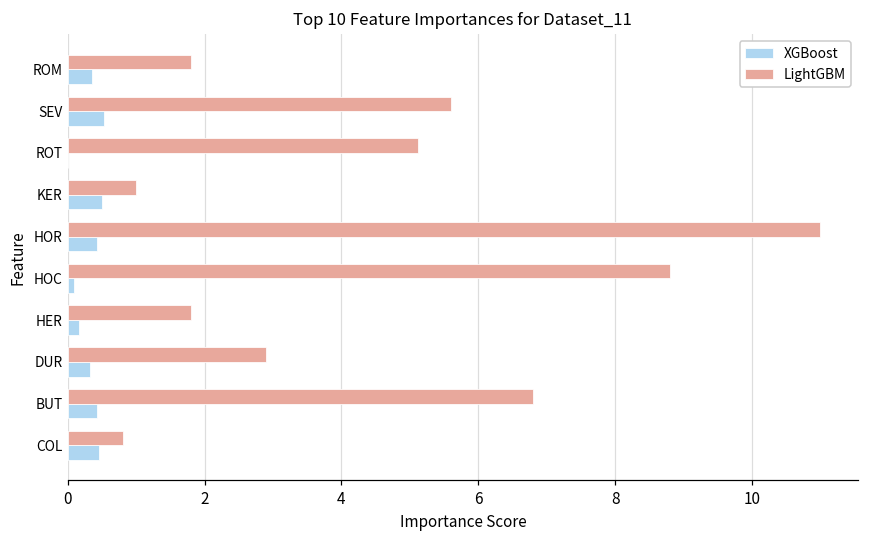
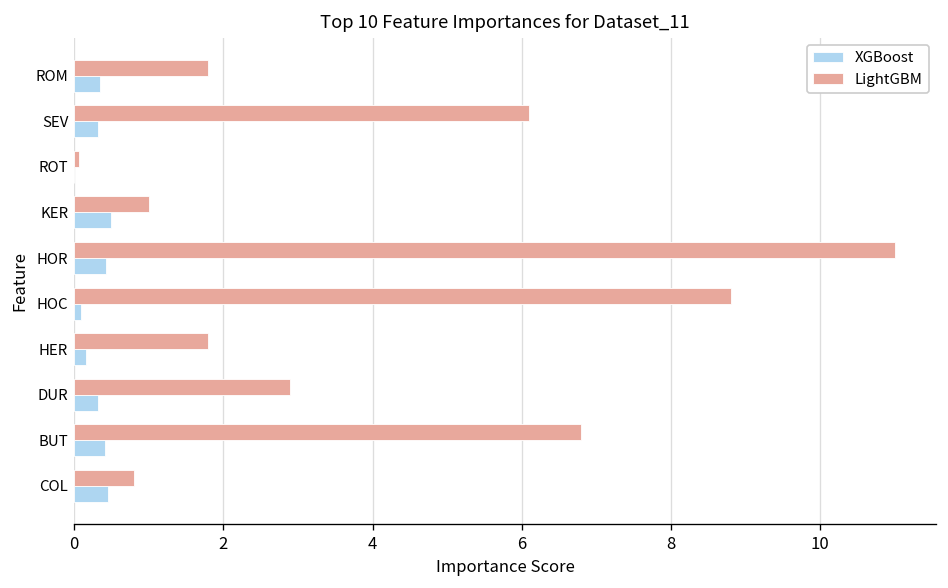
  {
    "XGBoost": {
      "ROM": 0.4,
-     "SEV": 0.5,
+     "SEV": 0.3,
      "KER": 0.5,
      "HOR": 0.4,
      "HOC": 0.1,
      "HER": 0.2,
      "DUR": 0.3,
      "BUT": 0.4,
      "COL": 0.5
    },
    "LightGBM": {
      "ROM": 1.8,
-     "SEV": 5.6,
-     "ROT": 5.1,
+     "SEV": 6.1,
+     "ROT": 0.1,
      "KER": 1.0,
      "HOR": 11.0,
      "HOC": 8.8,
      "HER": 1.8,
      "DUR": 2.9,
      "BUT": 6.8,
      "COL": 0.8
    }
  }
